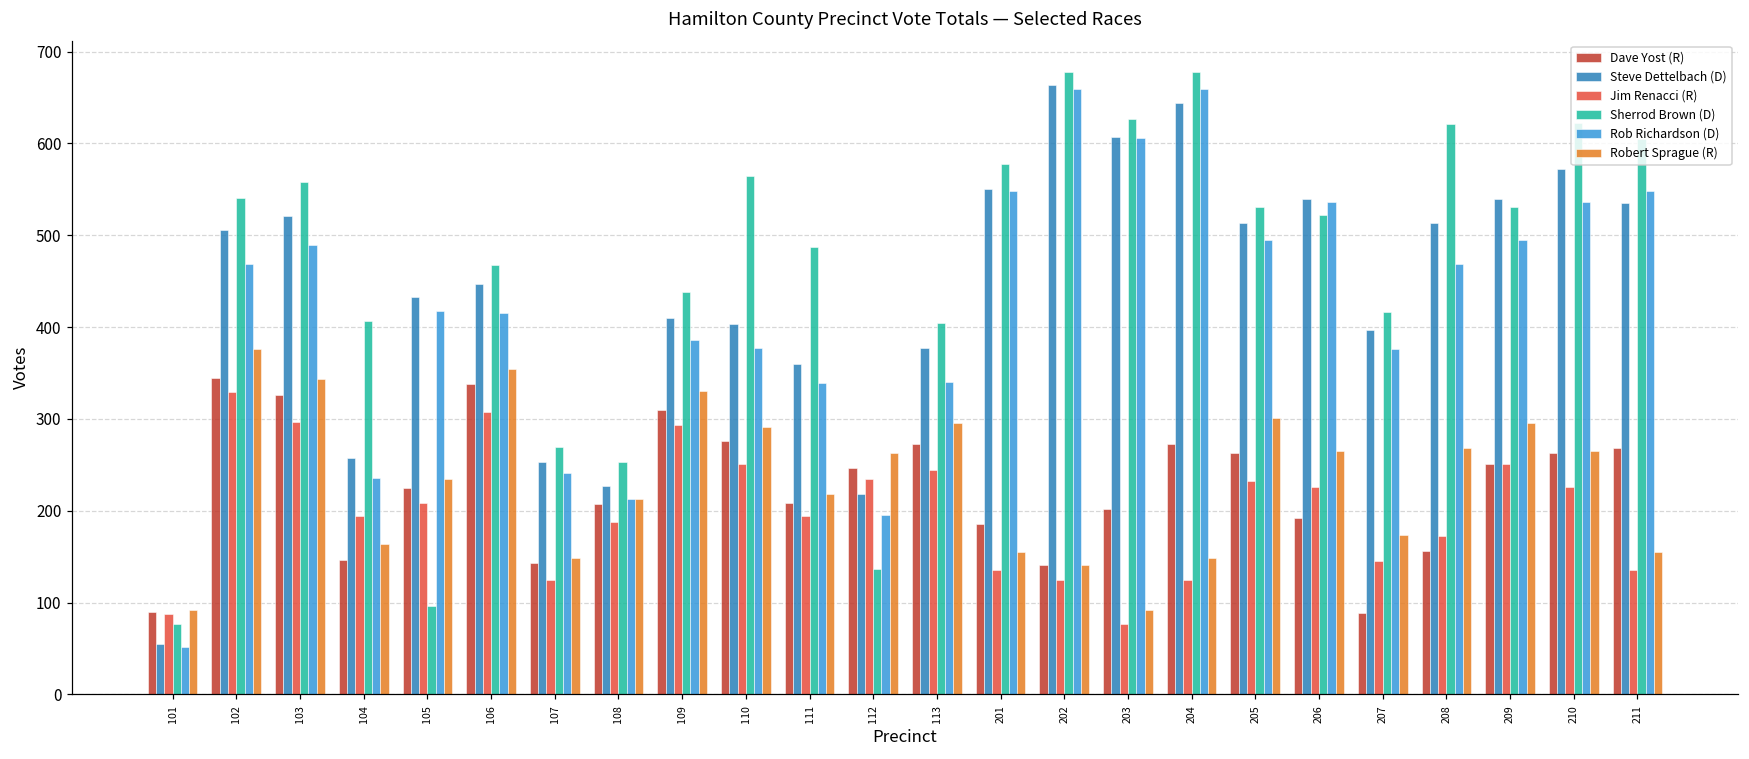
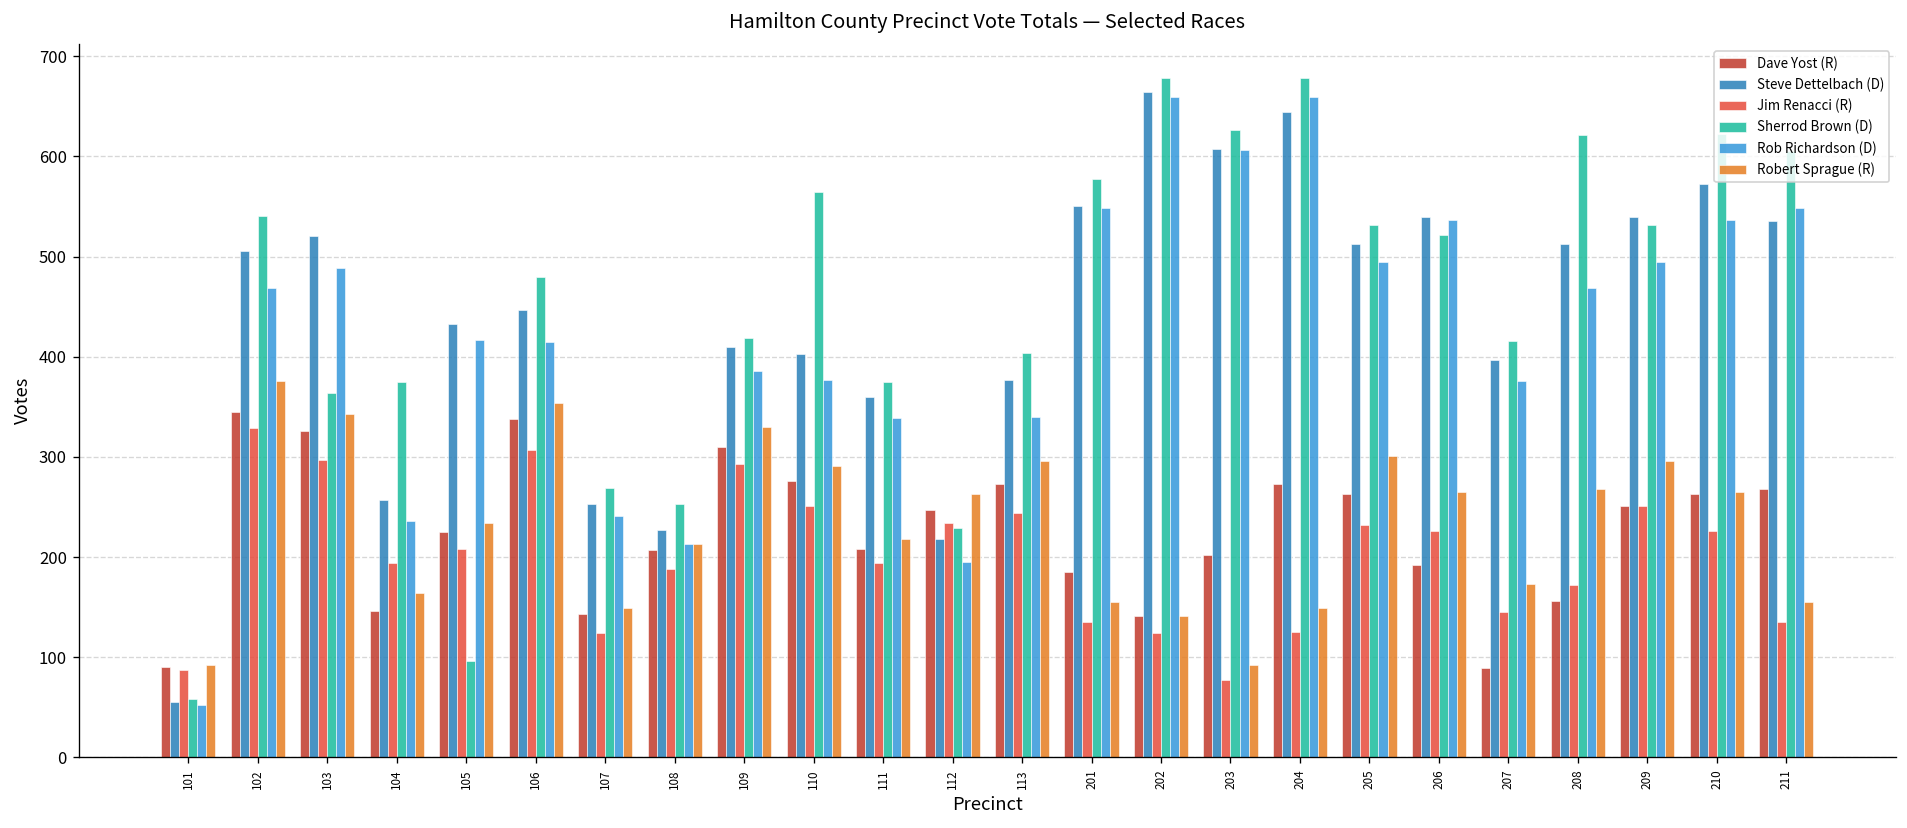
  {
    "Sherrod Brown (D)": {
-     "101": 80,
+     "101": 60,
      "102": 540,
-     "103": 560,
-     "104": 410,
+     "103": 360,
+     "104": 380,
      "105": 100,
-     "106": 470,
+     "106": 480,
      "107": 270,
      "108": 250,
-     "109": 440,
+     "109": 420,
      "110": 560,
-     "111": 490,
-     "112": 140,
+     "111": 380,
+     "112": 230,
      "113": 400,
      "201": 580,
      "202": 680,
      "203": 630,
      "204": 680,
      "205": 530,
      "206": 520,
      "207": 420,
      "208": 620,
      "209": 530
    }
  }
